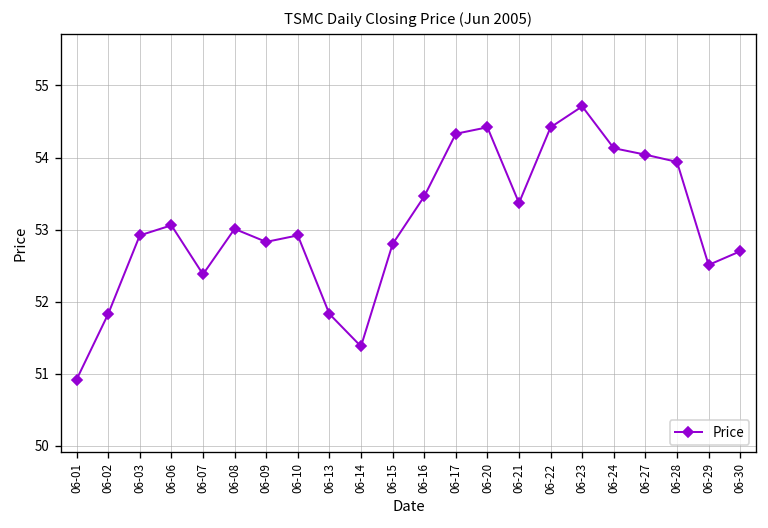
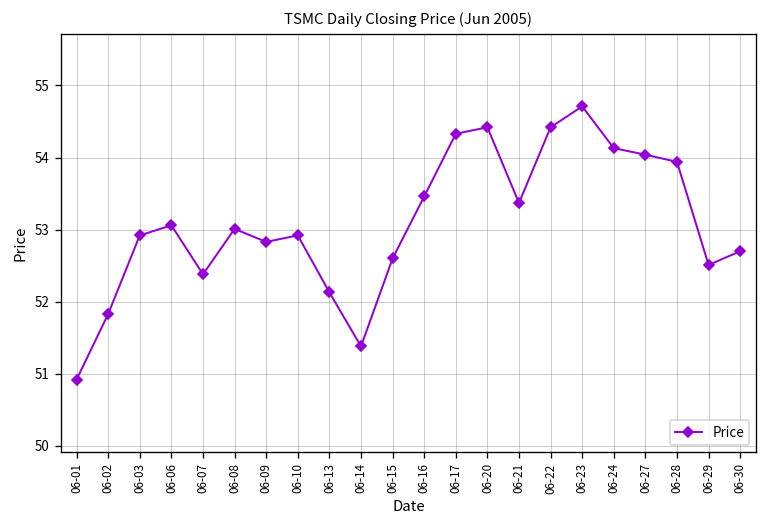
  {
    "06-01": 50.9,
    "06-02": 51.8,
    "06-03": 52.9,
    "06-06": 53.1,
    "06-07": 52.4,
    "06-08": 53.0,
    "06-09": 52.8,
    "06-10": 52.9,
-   "06-13": 51.8,
+   "06-13": 52.1,
    "06-14": 51.4,
-   "06-15": 52.8,
+   "06-15": 52.6,
    "06-16": 53.5,
    "06-17": 54.3,
    "06-20": 54.4,
    "06-21": 53.4,
    "06-22": 54.4,
    "06-23": 54.7,
    "06-24": 54.1,
    "06-27": 54.0,
    "06-28": 53.9,
    "06-29": 52.5,
    "06-30": 52.7
  }
